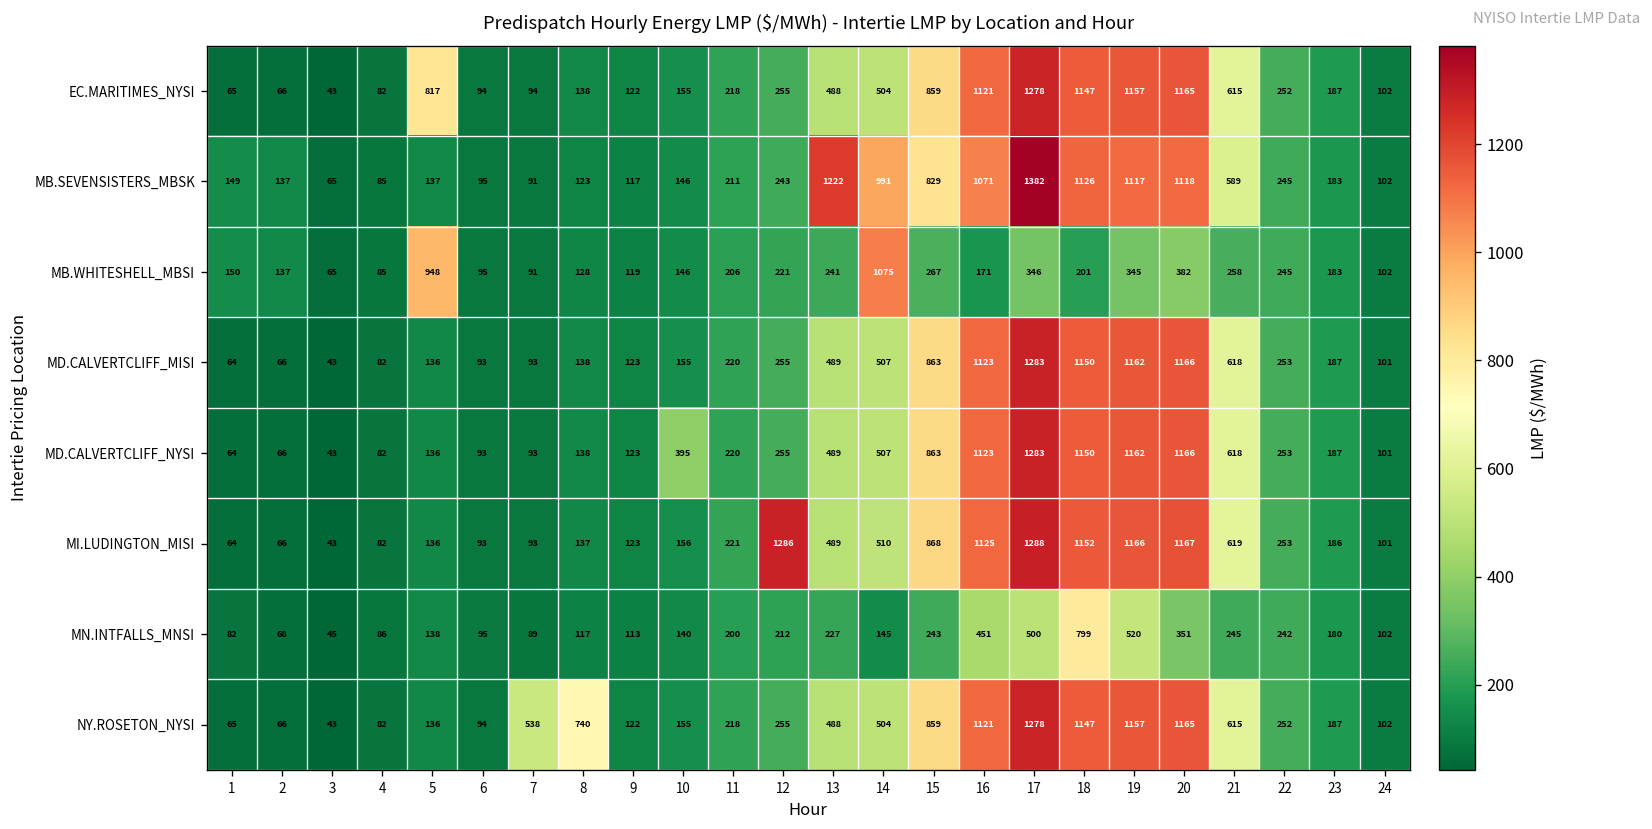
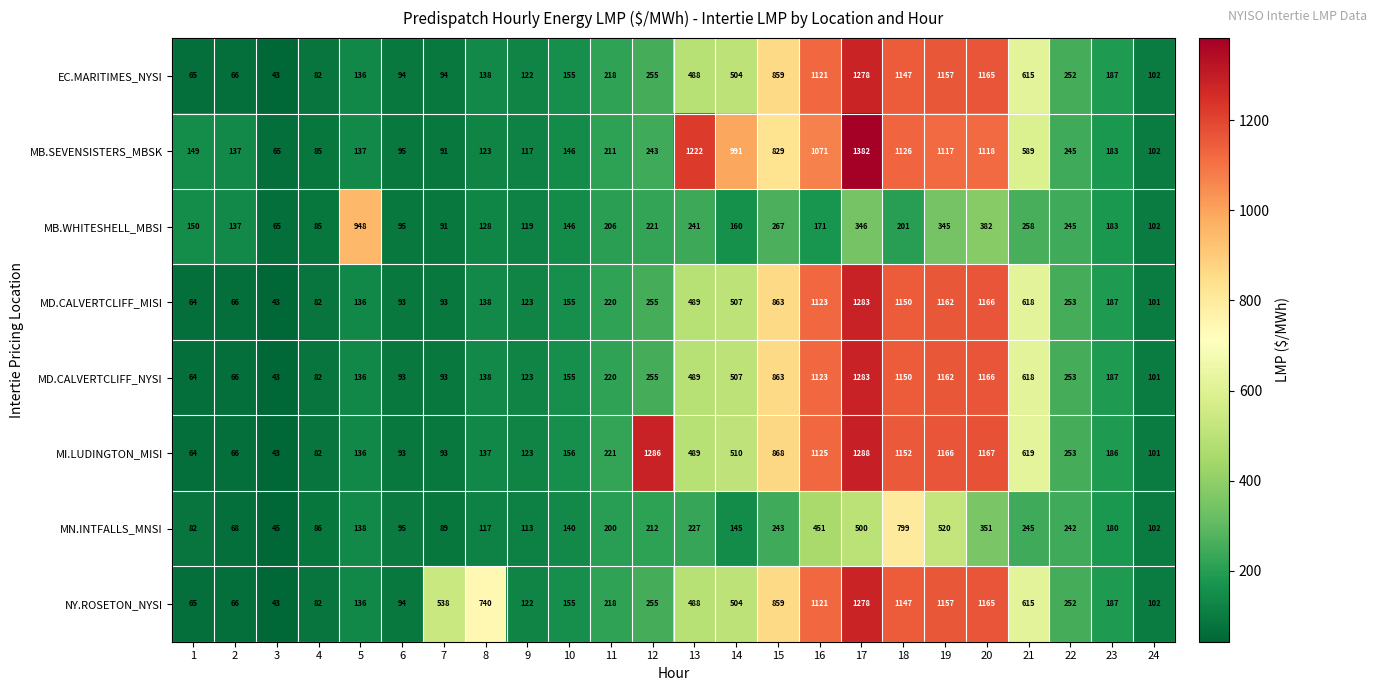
  {
    "EC.MARITIMES_NYSI": {
      "1": 65,
      "2": 66,
      "3": 43,
      "4": 82,
-     "5": 817,
+     "5": 136,
      "6": 94,
      "7": 94,
      "8": 138,
      "9": 122,
      "10": 155,
      "11": 218,
      "12": 255,
      "13": 488,
      "14": 504,
      "15": 859,
      "16": 1121,
      "17": 1278,
      "18": 1147,
      "19": 1157,
      "20": 1165,
      "21": 615,
      "22": 252,
      "23": 187,
      "24": 102
    },
    "MB.SEVENSISTERS_MBSK": {
      "1": 149,
      "2": 137,
      "3": 65,
      "4": 85,
      "5": 137,
      "6": 95,
      "7": 91,
      "8": 123,
      "9": 117,
      "10": 146,
      "11": 211,
      "12": 243,
      "13": 1222,
      "14": 991,
      "15": 829,
      "16": 1071,
      "17": 1382,
      "18": 1126,
      "19": 1117,
      "20": 1118,
      "21": 589,
      "22": 245,
      "23": 183,
      "24": 102
    },
    "MB.WHITESHELL_MBSI": {
      "1": 150,
      "2": 137,
      "3": 65,
      "4": 85,
      "5": 948,
      "6": 95,
      "7": 91,
      "8": 128,
      "9": 119,
      "10": 146,
      "11": 206,
      "12": 221,
      "13": 241,
-     "14": 1075,
+     "14": 160,
      "15": 267,
      "16": 171,
      "17": 346,
      "18": 201,
      "19": 345,
      "20": 382,
      "21": 258,
      "22": 245,
      "23": 183,
      "24": 102
    },
    "MD.CALVERTCLIFF_MISI": {
      "1": 64,
      "2": 66,
      "3": 43,
      "4": 82,
      "5": 136,
      "6": 93,
      "7": 93,
      "8": 138,
      "9": 123,
      "10": 155,
      "11": 220,
      "12": 255,
      "13": 489,
      "14": 507,
      "15": 863,
      "16": 1123,
      "17": 1283,
      "18": 1150,
      "19": 1162,
      "20": 1166,
      "21": 618,
      "22": 253,
      "23": 187,
      "24": 101
    },
    "MD.CALVERTCLIFF_NYSI": {
      "1": 64,
      "2": 66,
      "3": 43,
      "4": 82,
      "5": 136,
      "6": 93,
      "7": 93,
      "8": 138,
      "9": 123,
-     "10": 395,
+     "10": 155,
      "11": 220,
      "12": 255,
      "13": 489,
      "14": 507,
      "15": 863,
      "16": 1123,
      "17": 1283,
      "18": 1150,
      "19": 1162,
      "20": 1166,
      "21": 618,
      "22": 253,
      "23": 187,
      "24": 101
    },
    "MI.LUDINGTON_MISI": {
      "1": 64,
      "2": 66,
      "3": 43,
      "4": 82,
      "5": 136,
      "6": 93,
      "7": 93,
      "8": 137,
      "9": 123,
      "10": 156,
      "11": 221,
      "12": 1286,
      "13": 489,
      "14": 510,
      "15": 868,
      "16": 1125,
      "17": 1288,
      "18": 1152,
      "19": 1166,
      "20": 1167,
      "21": 619,
      "22": 253,
      "23": 186,
      "24": 101
    },
    "MN.INTFALLS_MNSI": {
      "1": 82,
      "2": 68,
      "3": 45,
      "4": 86,
      "5": 138,
      "6": 95,
      "7": 89,
      "8": 117,
      "9": 113,
      "10": 140,
      "11": 200,
      "12": 212,
      "13": 227,
      "14": 145,
      "15": 243,
      "16": 451,
      "17": 500,
      "18": 799,
      "19": 520,
      "20": 351,
      "21": 245,
      "22": 242,
      "23": 180,
      "24": 102
    },
    "NY.ROSETON_NYSI": {
      "1": 65,
      "2": 66,
      "3": 43,
      "4": 82,
      "5": 136,
      "6": 94,
      "7": 538,
      "8": 740,
      "9": 122,
      "10": 155,
      "11": 218,
      "12": 255,
      "13": 488,
      "14": 504,
      "15": 859,
      "16": 1121,
      "17": 1278,
      "18": 1147,
      "19": 1157,
      "20": 1165,
      "21": 615,
      "22": 252,
      "23": 187,
      "24": 102
    }
  }
